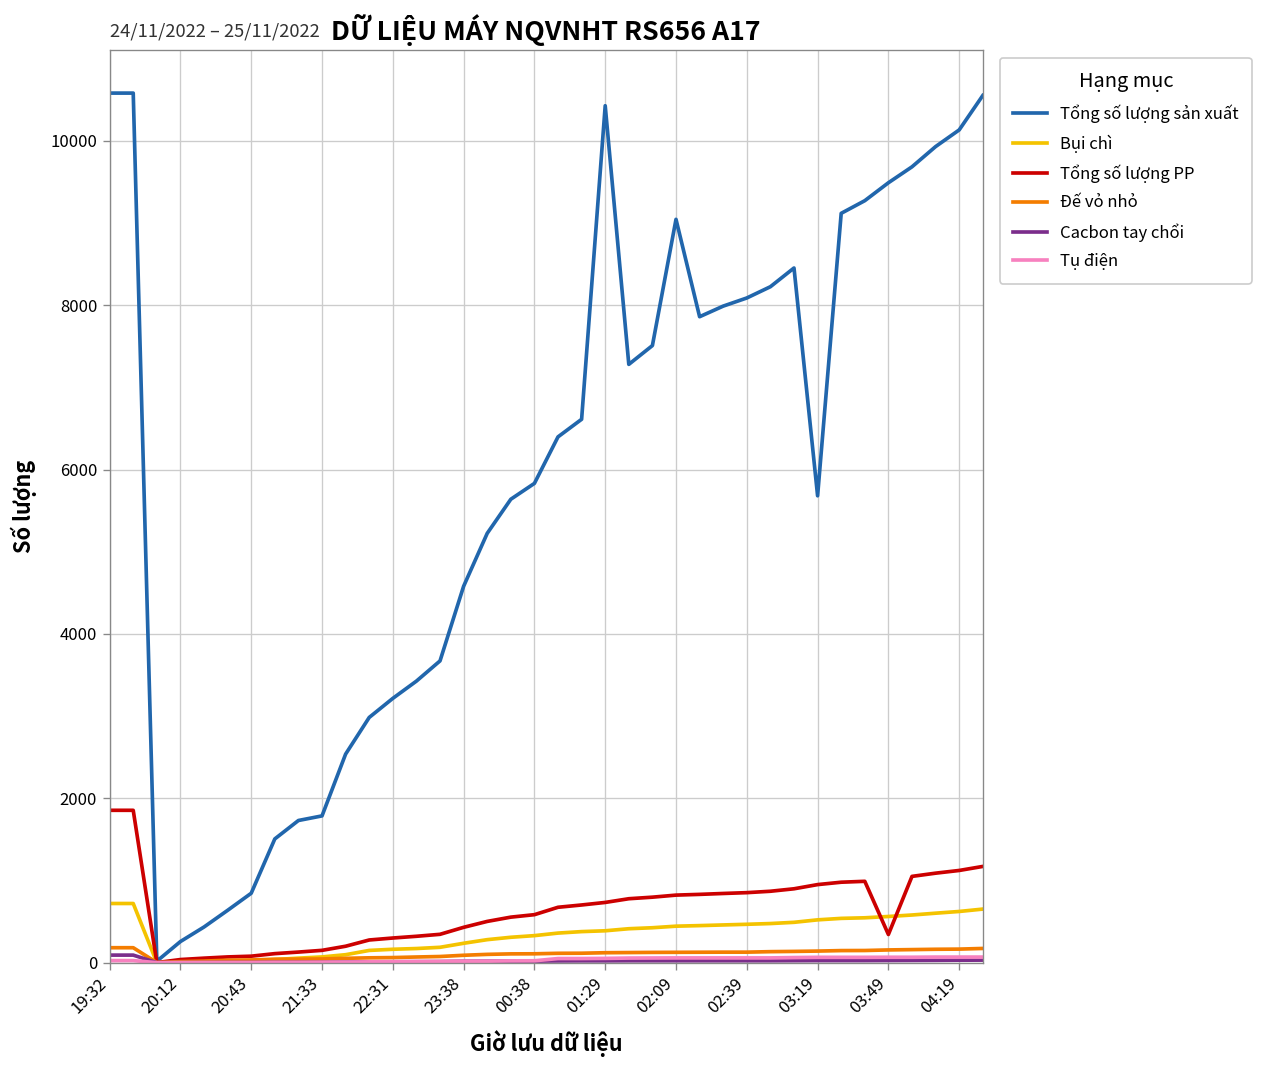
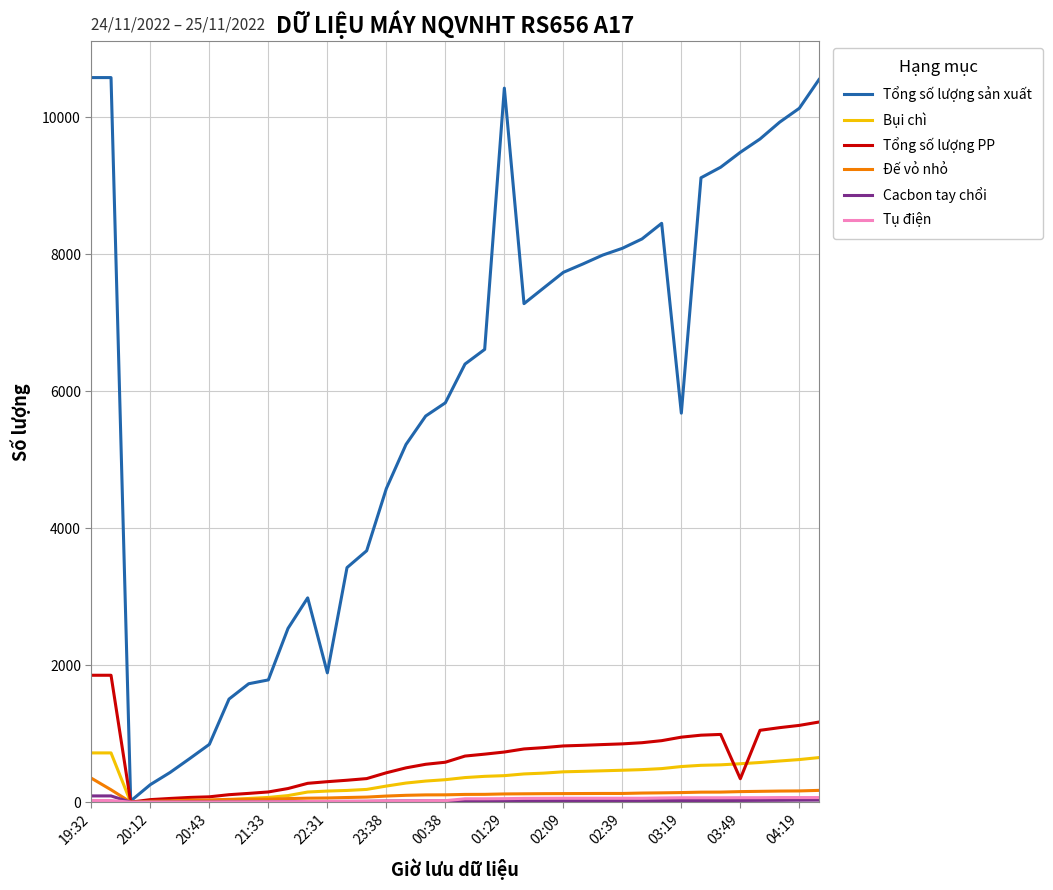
  {
    "Tổng số lượng sản xuất": {
      "19:32": 10600,
      "20:12": 300,
      "20:43": 800,
      "21:33": 1800,
-     "22:31": 3200,
+     "22:31": 1900,
      "23:38": 4600,
      "00:38": 5800,
      "01:29": 10400,
-     "02:09": 9000,
+     "02:09": 7700,
      "02:39": 8100,
      "03:19": 5700,
      "03:49": 9500,
      "04:19": 10100
    },
    "Bụi chì": {
      "19:32": 700,
      "22:31": 200,
      "23:38": 200,
      "00:38": 300,
      "01:29": 400,
      "02:09": 400,
      "02:39": 500,
      "03:19": 500,
      "03:49": 600,
      "04:19": 600
    },
    "Tổng số lượng PP": {
      "19:32": 1900,
      "20:43": 100,
      "21:33": 200,
      "22:31": 300,
      "23:38": 400,
      "00:38": 600,
      "01:29": 700,
      "02:09": 800,
      "02:39": 900,
      "03:19": 1000,
      "03:49": 300,
      "04:19": 1100
    },
    "Đế vỏ nhỏ": {
-     "19:32": 200,
+     "19:32": 400,
      "22:31": 100,
      "23:38": 100,
      "00:38": 100,
      "01:29": 100,
      "02:09": 100,
      "02:39": 100,
      "03:19": 100,
      "03:49": 200,
      "04:19": 200
    },
    "Cacbon tay chổi": {
      "19:32": 100,
      "03:19": 0,
      "03:49": 0,
      "04:19": 0
    },
    "Tụ điện": {
      "19:32": 0,
      "03:19": 100,
      "03:49": 100,
      "04:19": 100
    }
  }
